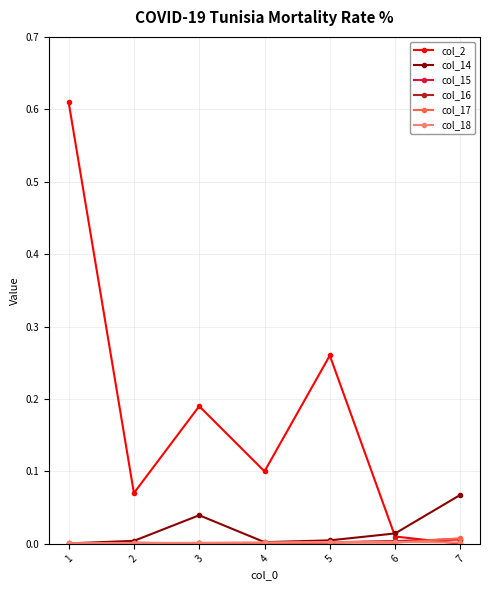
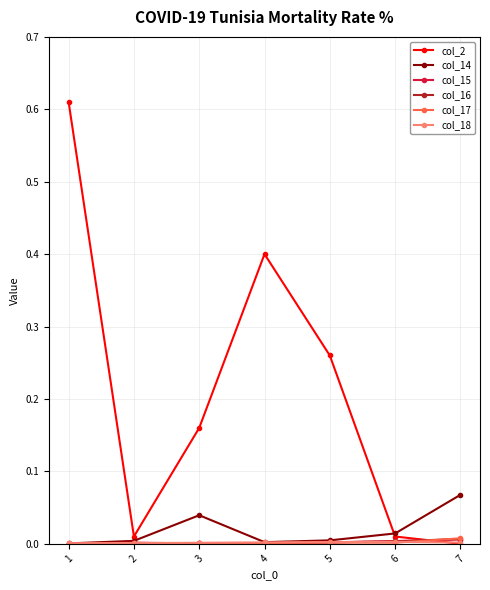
  {
    "col_2": {
      "1": 0.61,
-     "2": 0.07,
-     "3": 0.19,
-     "4": 0.1,
+     "2": 0.01,
+     "3": 0.16,
+     "4": 0.4,
      "5": 0.26,
      "6": 0.01
    },
    "col_14": {
      "3": 0.04,
      "6": 0.01,
      "7": 0.07
    }
  }
